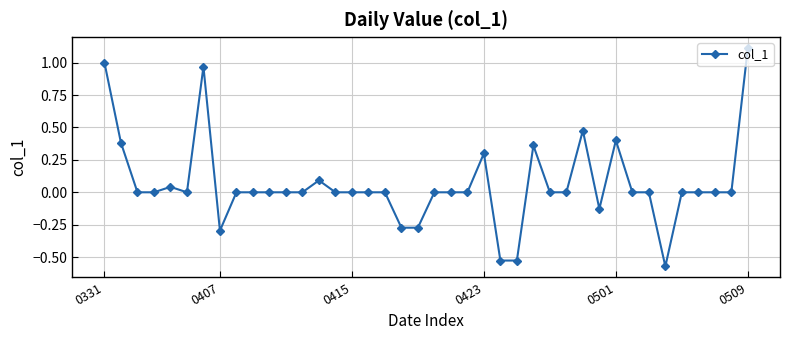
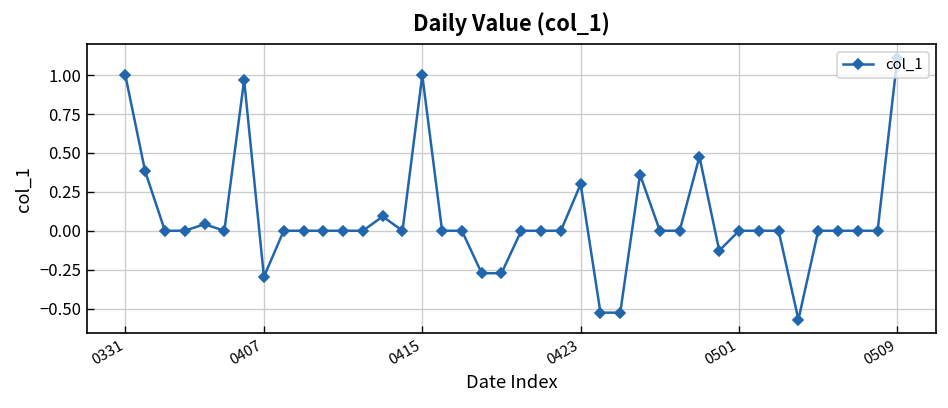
  {
    "0331": 1.0,
    "0407": -0.3,
-   "0415": 0,
+   "0415": 1,
    "0423": 0.3,
-   "0501": 0.4
+   "0501": 0.0
  }
